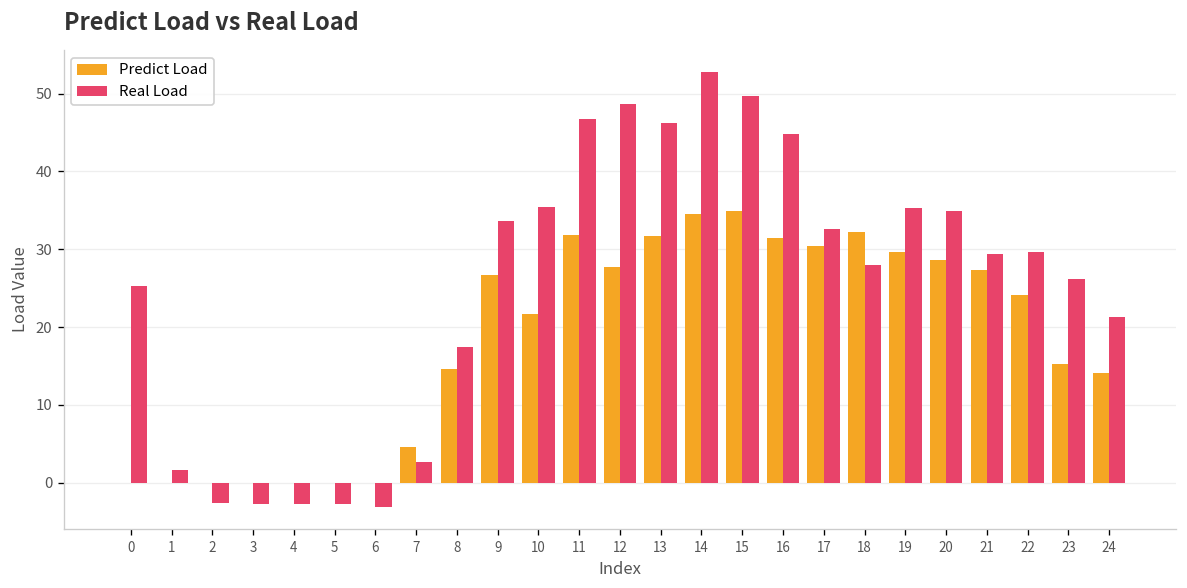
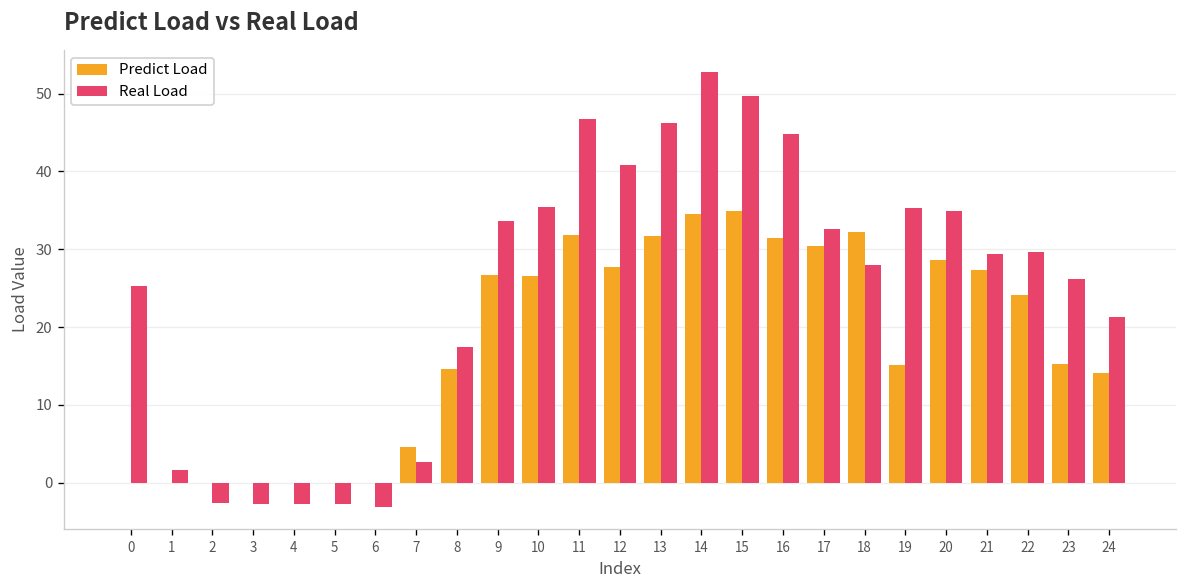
  {
    "Predict Load": {
      "0": 0,
      "2": 0,
      "3": 0,
      "4": 0,
      "5": 0,
      "6": 0,
      "7": 5,
      "8": 15,
      "9": 27,
-     "10": 22,
+     "10": 27,
      "11": 32,
      "12": 28,
      "13": 32,
      "14": 35,
      "15": 35,
      "16": 32,
      "17": 30,
      "18": 32,
-     "19": 30,
+     "19": 15,
      "20": 29,
      "21": 27,
      "22": 24,
      "23": 15,
      "24": 14
    },
    "Real Load": {
      "0": 25,
      "1": 2,
      "2": -3,
      "3": -3,
      "4": -3,
      "5": -3,
      "6": -3,
      "7": 3,
      "8": 17,
      "9": 34,
      "10": 35,
      "11": 47,
-     "12": 49,
+     "12": 41,
      "13": 46,
      "14": 53,
      "15": 50,
      "16": 45,
      "17": 33,
      "18": 28,
      "19": 35,
      "20": 35,
      "21": 29,
      "22": 30,
      "23": 26,
      "24": 21
    }
  }
